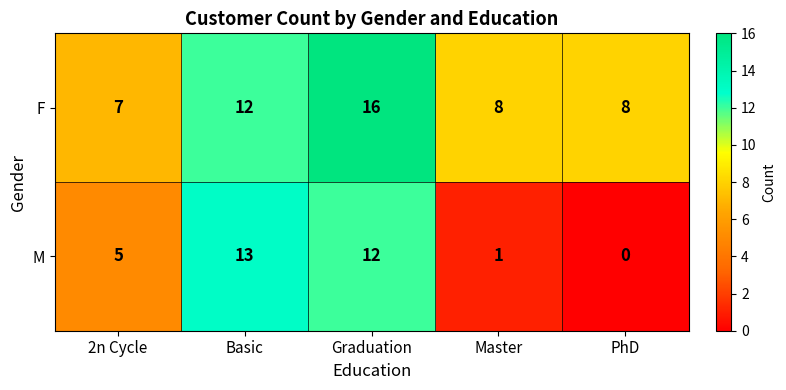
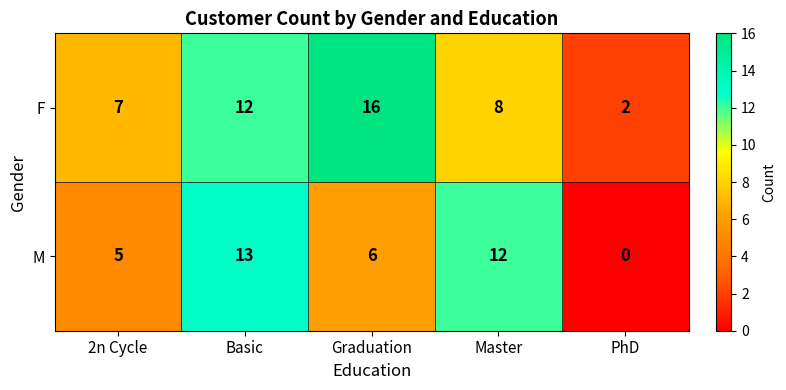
  {
    "F": {
      "2n Cycle": 7,
      "Basic": 12,
      "Graduation": 16,
      "Master": 8,
-     "PhD": 8
+     "PhD": 2
    },
    "M": {
      "2n Cycle": 5,
      "Basic": 13,
-     "Graduation": 12,
-     "Master": 1,
+     "Graduation": 6,
+     "Master": 12,
      "PhD": 0
    }
  }
